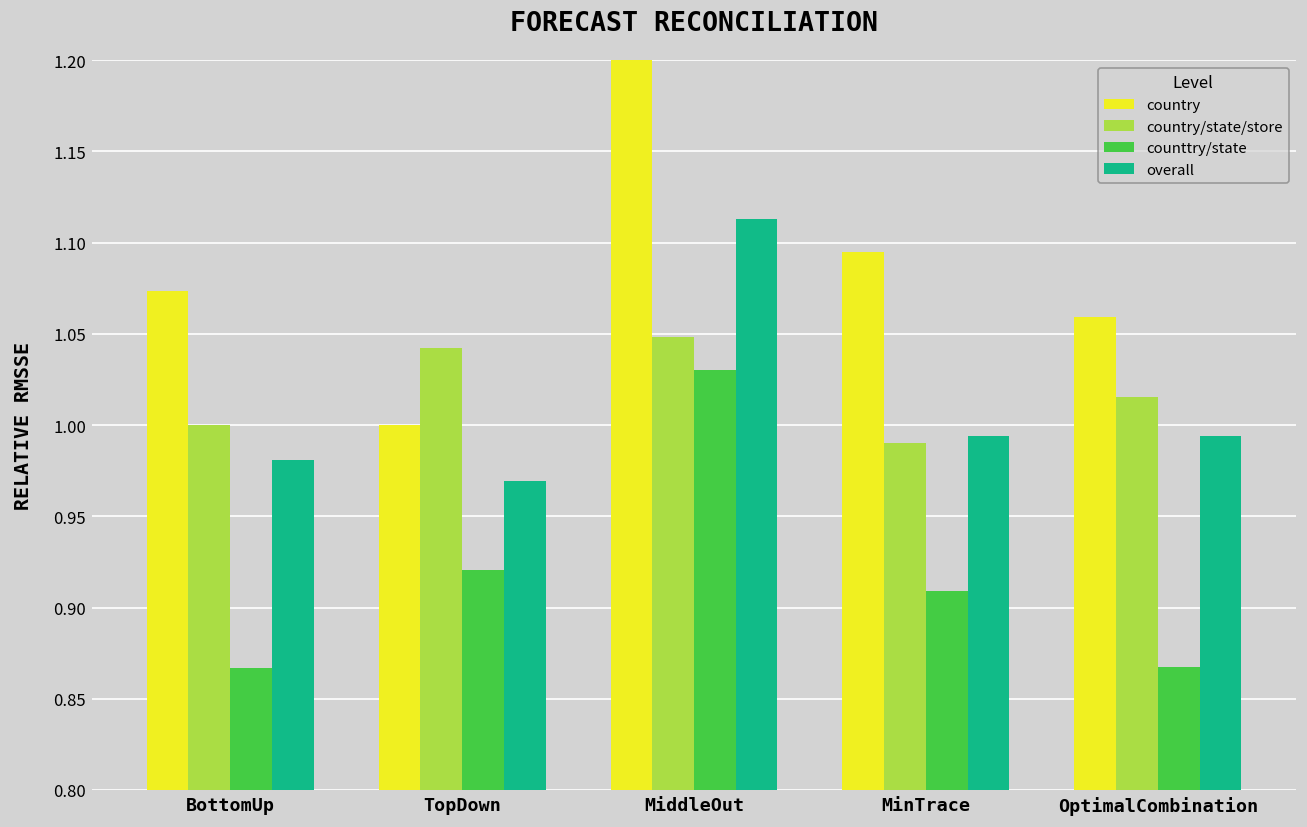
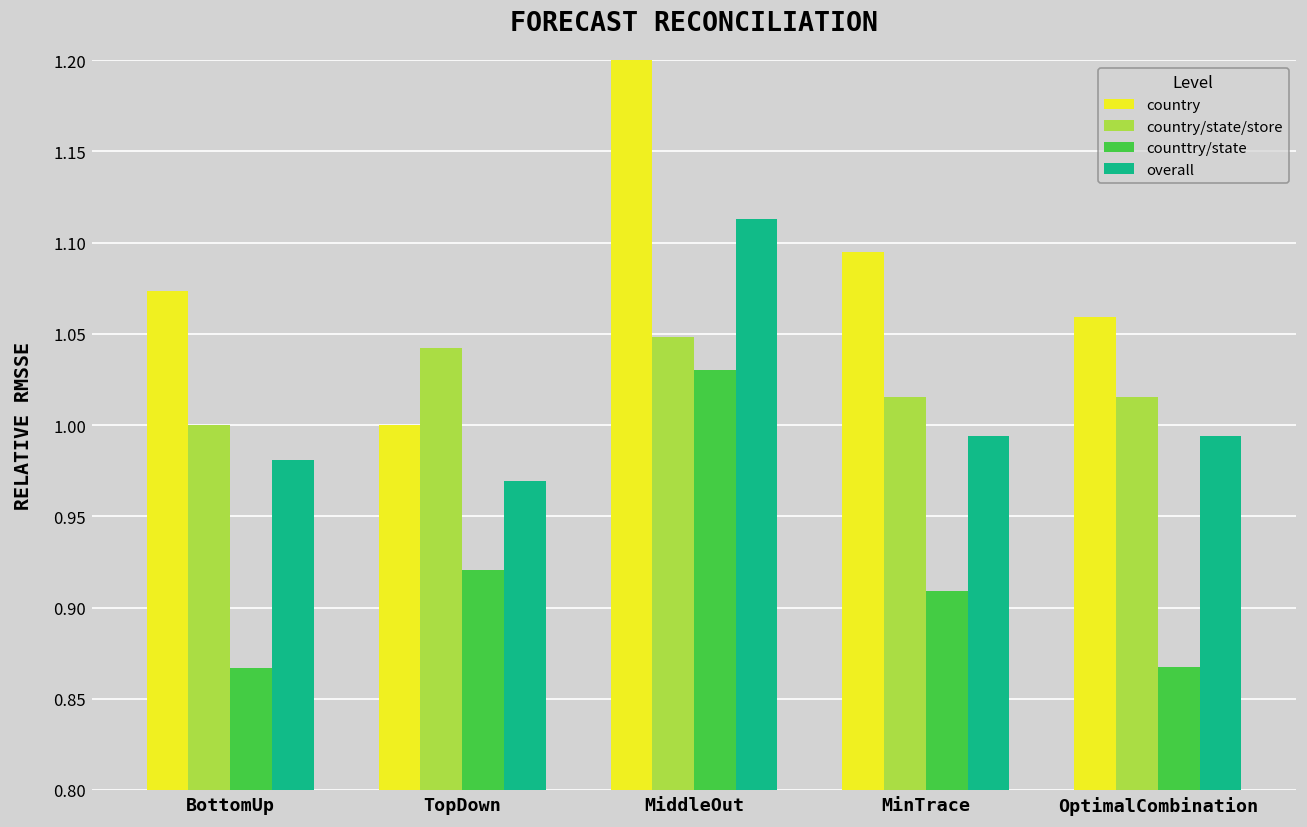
  {
    "country": {
      "BottomUp": 1.073,
      "TopDown": 1.000,
      "MinTrace": 1.095,
      "OptimalCombination": 1.059
    },
    "country/state/store": {
      "BottomUp": 1.000,
      "TopDown": 1.042,
      "MiddleOut": 1.049,
-     "MinTrace": 0.990,
+     "MinTrace": 1.016,
      "OptimalCombination": 1.016
    },
    "counttry/state": {
      "BottomUp": 0.867,
      "TopDown": 0.921,
      "MiddleOut": 1.030,
      "MinTrace": 0.909,
      "OptimalCombination": 0.867
    },
    "overall": {
      "BottomUp": 0.981,
      "TopDown": 0.969,
      "MiddleOut": 1.113,
      "MinTrace": 0.994,
      "OptimalCombination": 0.994
    }
  }
